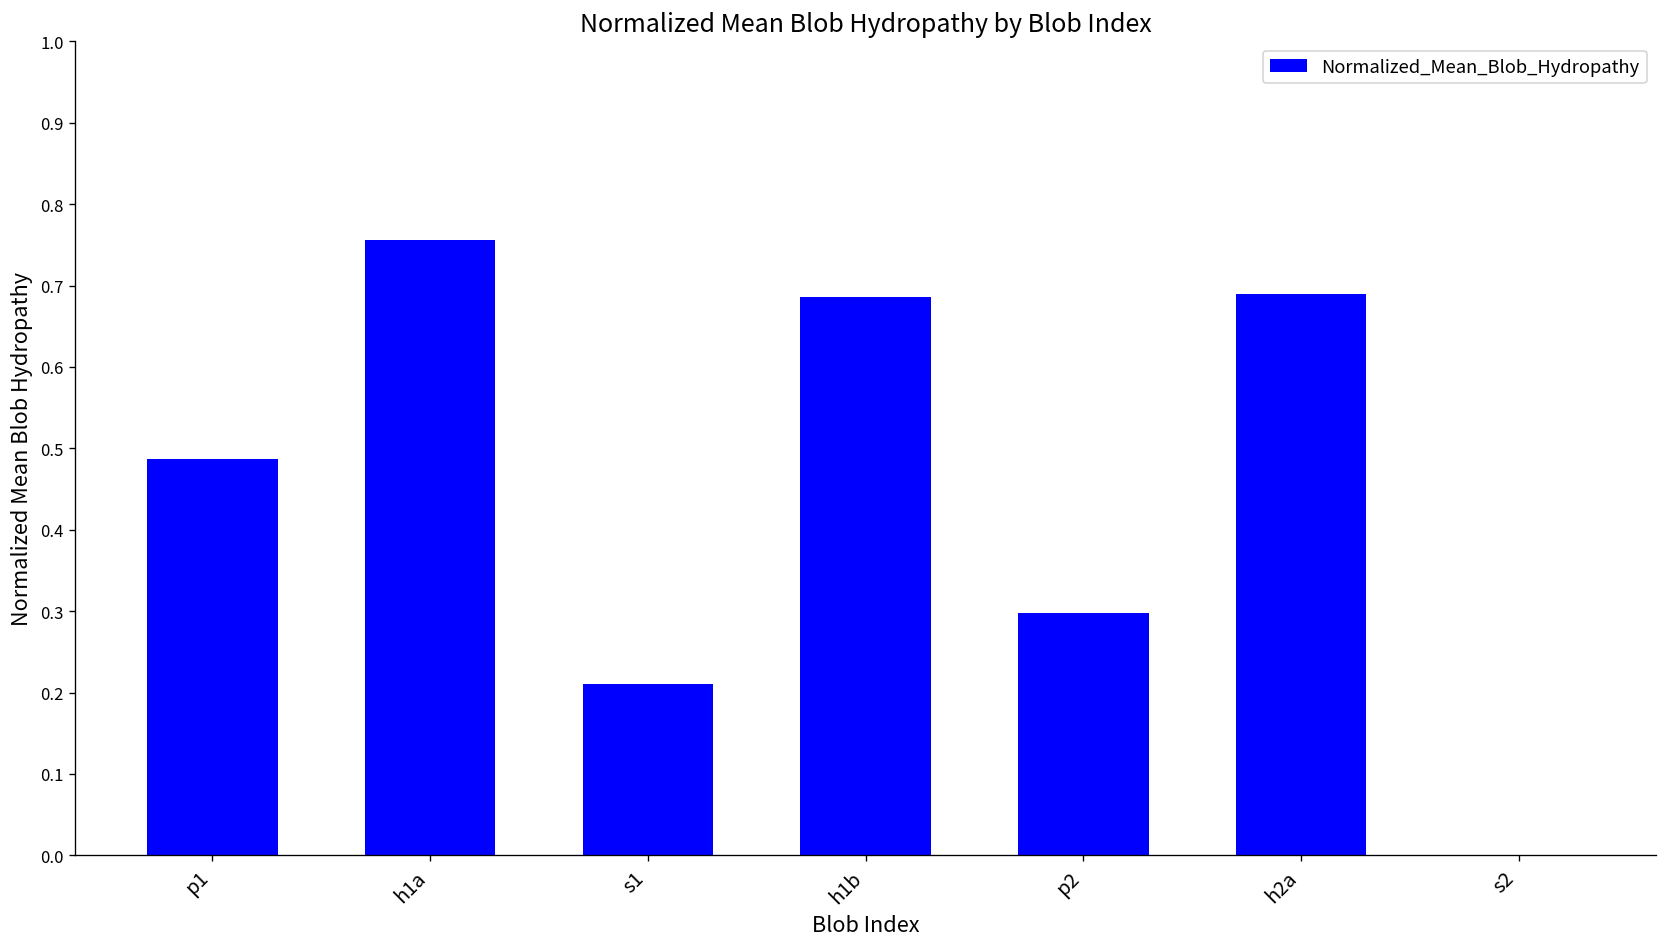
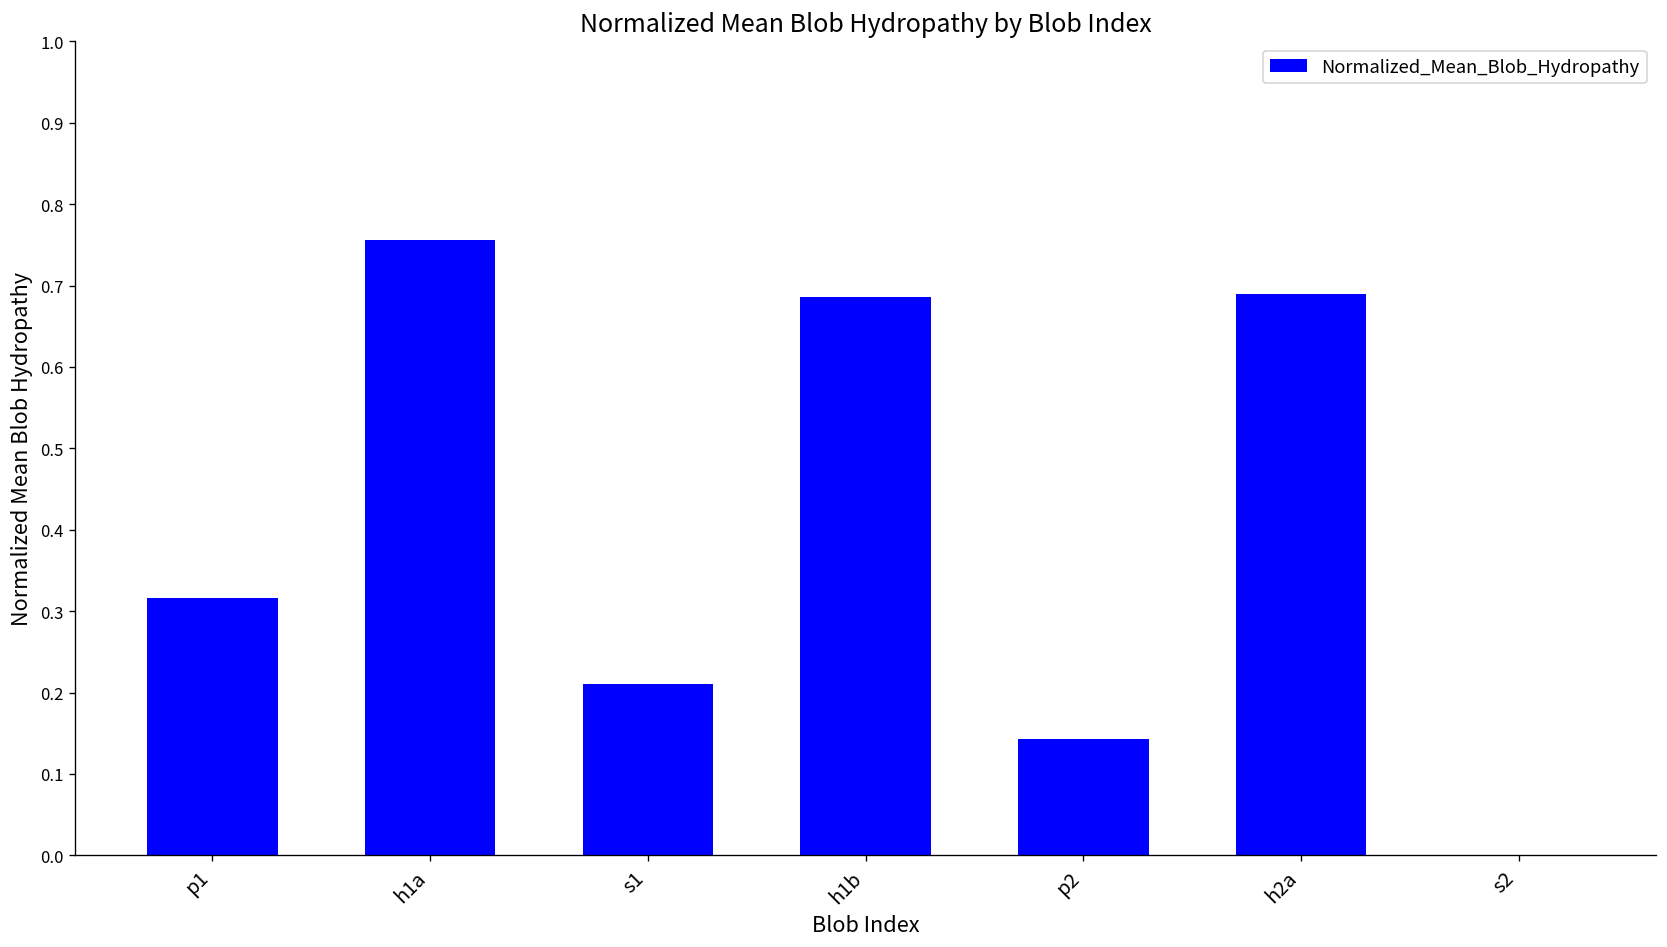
  {
-   "p1": 0.49,
+   "p1": 0.32,
    "h1a": 0.76,
    "s1": 0.21,
    "h1b": 0.69,
-   "p2": 0.30,
+   "p2": 0.14,
    "h2a": 0.69,
    "s2": 0.00
  }
